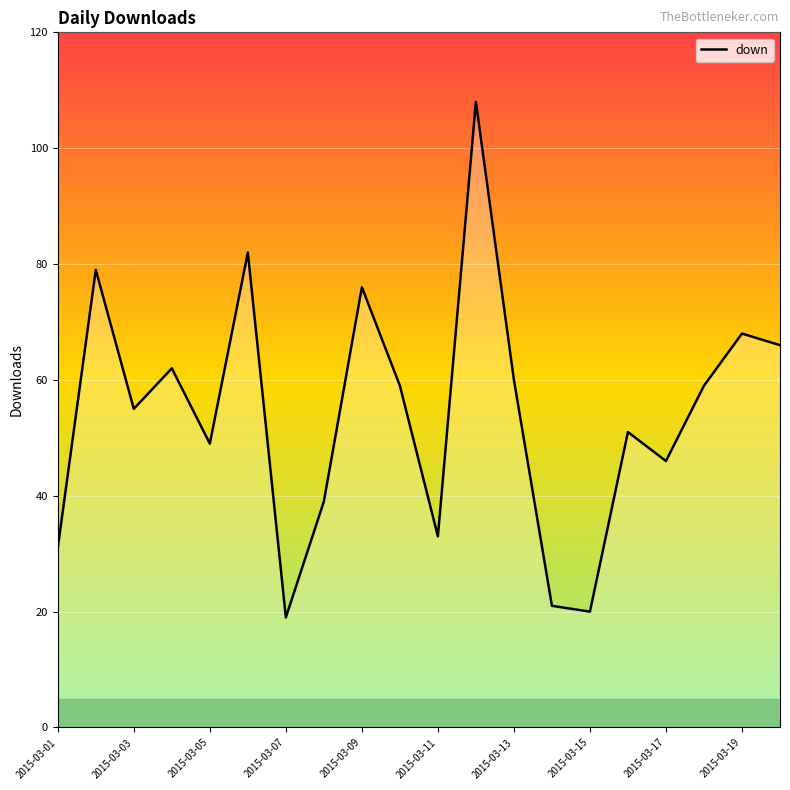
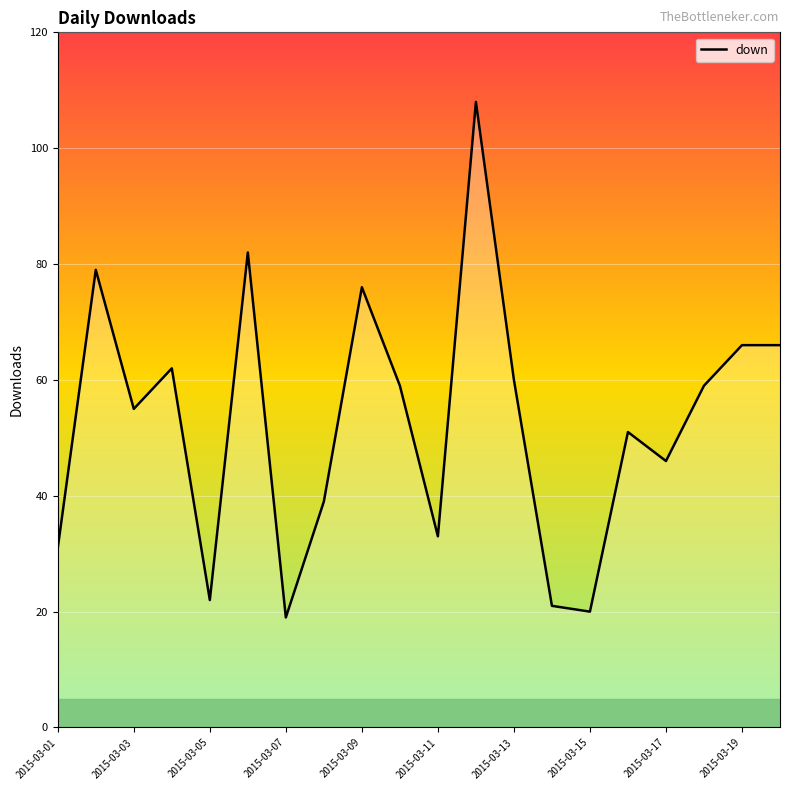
  {
    "2015-03-01": 31,
    "2015-03-03": 55,
-   "2015-03-05": 49,
+   "2015-03-05": 22,
    "2015-03-07": 19,
    "2015-03-09": 76,
    "2015-03-11": 33,
    "2015-03-13": 60,
    "2015-03-15": 20,
    "2015-03-17": 46,
-   "2015-03-19": 68
+   "2015-03-19": 66
  }
